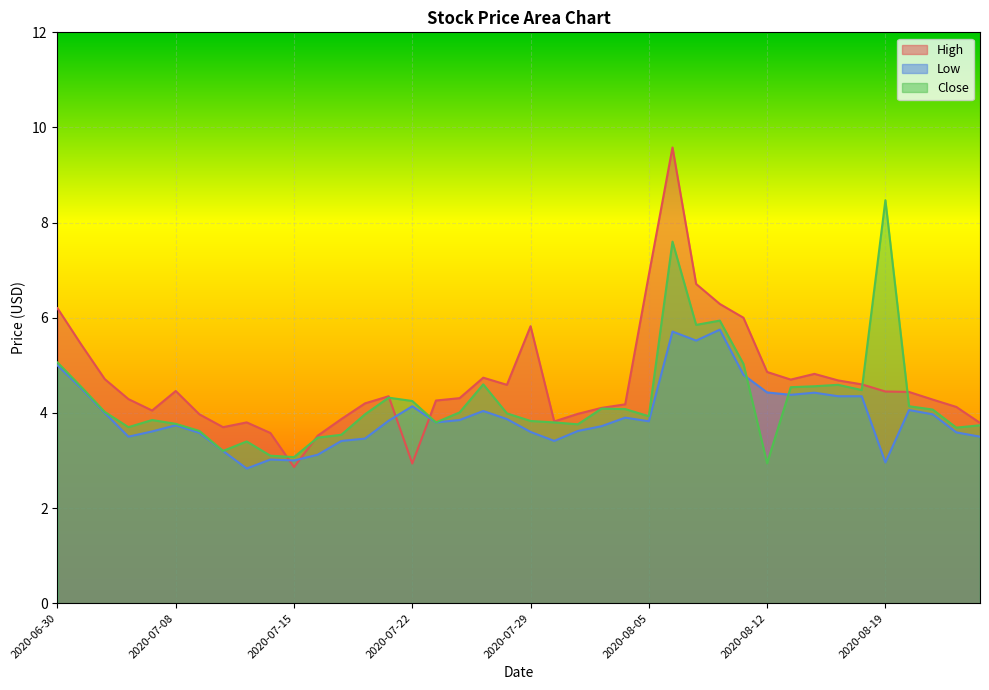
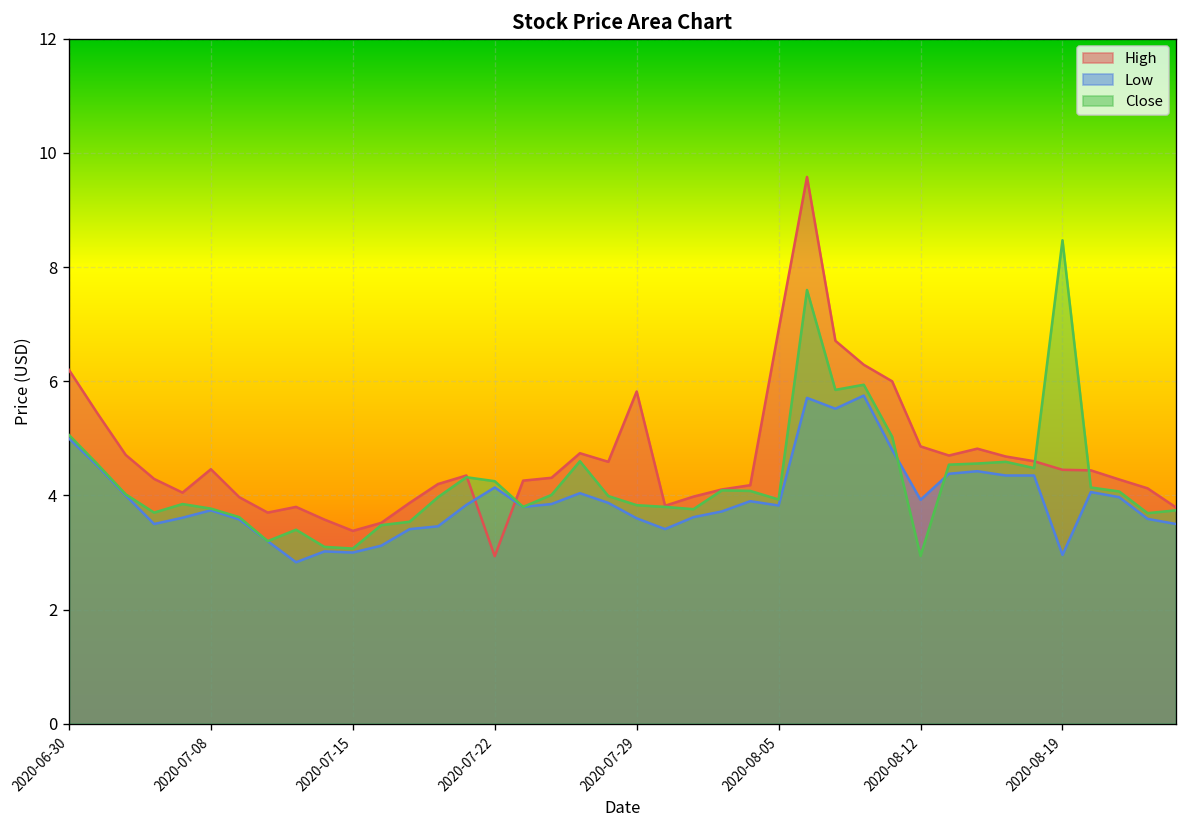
  {
    "High": {
      "2020-06-30": 6.2,
      "2020-07-08": 4.5,
-     "2020-07-15": 2.9,
+     "2020-07-15": 3.4,
      "2020-07-22": 2.9,
      "2020-07-29": 5.8,
      "2020-08-05": 6.9,
      "2020-08-12": 4.9,
      "2020-08-19": 4.4
    },
    "Low": {
      "2020-06-30": 5.0,
      "2020-07-15": 3.0,
      "2020-07-22": 4.1,
      "2020-07-29": 3.6,
      "2020-08-05": 3.8,
-     "2020-08-12": 4.4,
+     "2020-08-12": 3.9,
      "2020-08-19": 3.0
    },
    "Close": {
      "2020-06-30": 5.1,
      "2020-07-15": 3.1,
      "2020-07-22": 4.3,
      "2020-07-29": 3.8,
      "2020-08-05": 3.9,
      "2020-08-12": 2.9,
      "2020-08-19": 8.5
    }
  }
